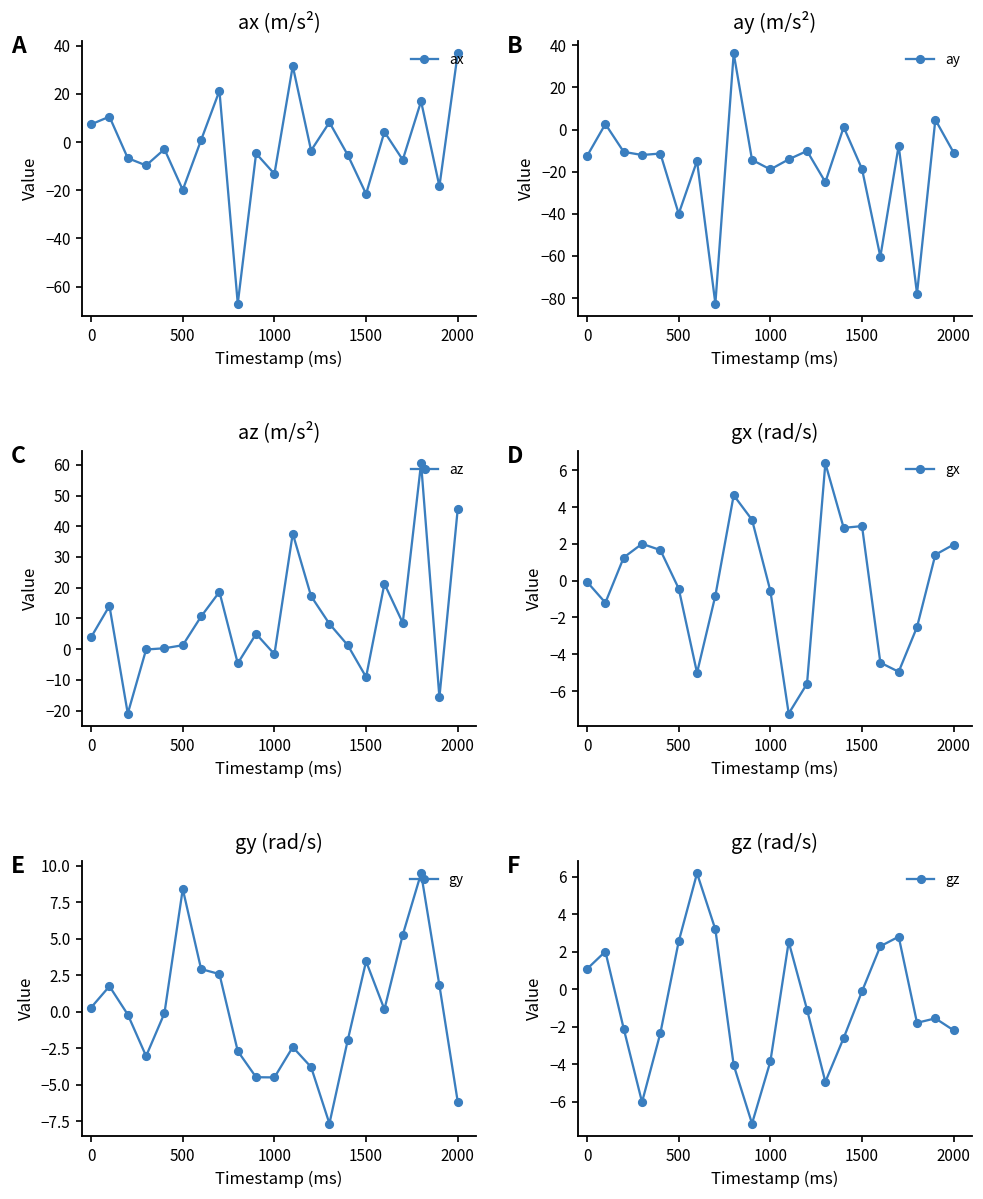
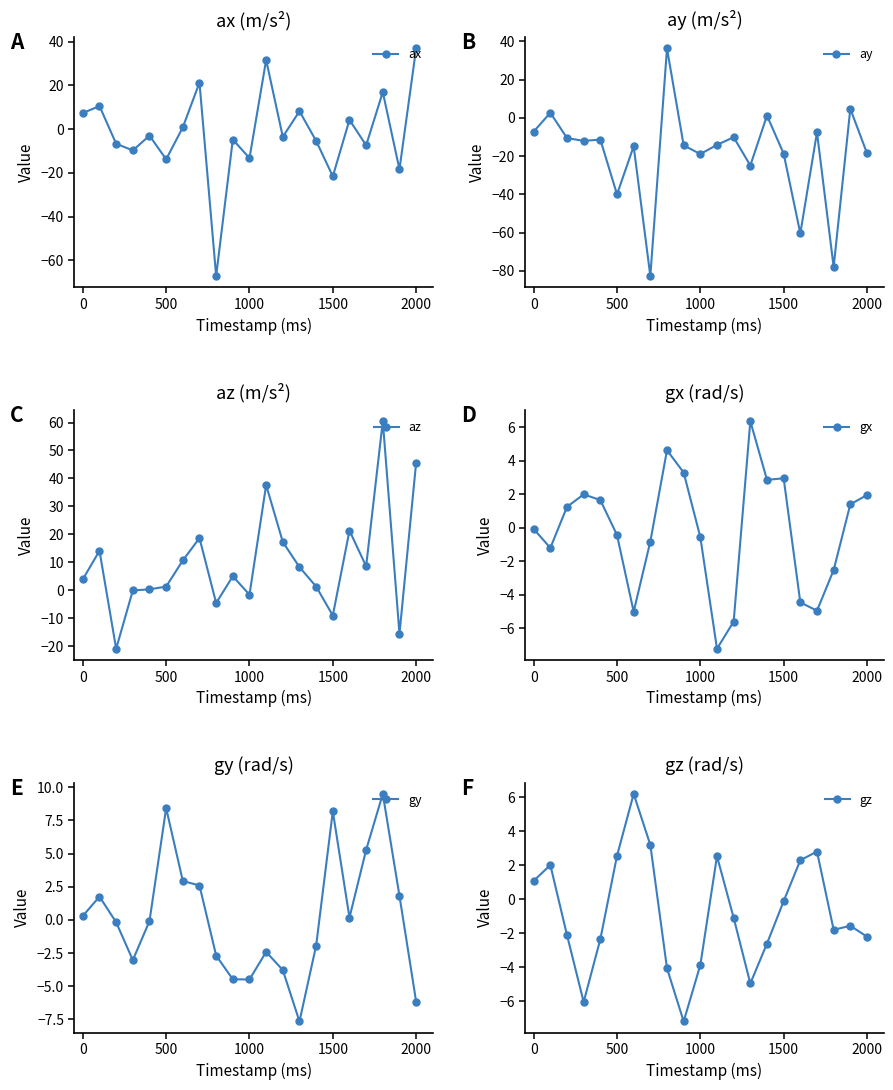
  {
    "ax (m/s²)": {
      "0": 7,
-     "500": -20,
+     "500": -14,
      "1000": -13,
      "1500": -22,
      "2000": 37
    },
    "ay (m/s²)": {
-     "0": -13,
+     "0": -7,
      "500": -40,
      "1000": -19,
      "1500": -19,
-     "2000": -11
+     "2000": -18
    },
    "az (m/s²)": {
      "0": 4,
      "500": 1,
      "1000": -2,
      "1500": -9,
      "2000": 46
    },
    "gx (rad/s)": {
      "0": -0.1,
      "500": -0.4,
      "1000": -0.6,
      "1500": 3.0,
      "2000": 2.0
    },
    "gy (rad/s)": {
      "0": 0.3,
      "500": 8.4,
      "1000": -4.5,
-     "1500": 3.5,
+     "1500": 8.2,
      "2000": -6.2
    },
    "gz (rad/s)": {
      "0": 1.1,
      "500": 2.5,
      "1000": -3.9,
      "1500": -0.1,
      "2000": -2.2
    }
  }
